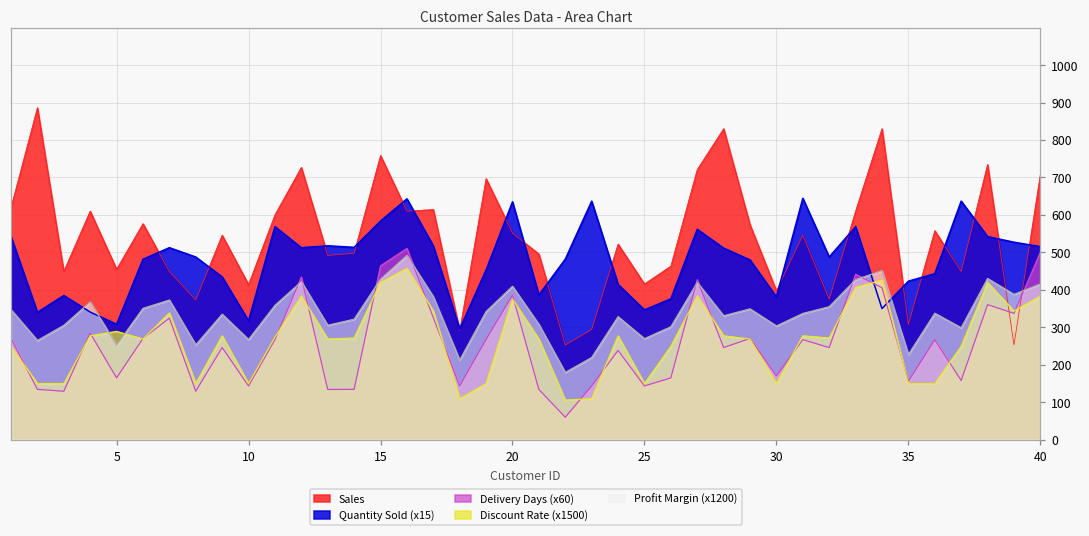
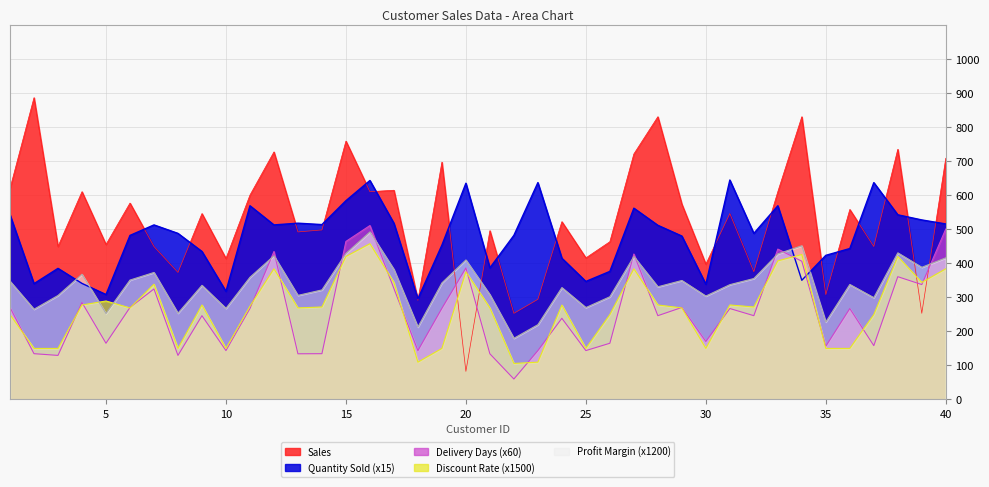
  {
    "Sales": {
      "5": 460,
      "10": 410,
      "15": 760,
-     "20": 550,
+     "20": 80,
      "25": 420,
      "30": 400,
      "35": 310,
      "40": 710
    },
    "Quantity Sold (x15)": {
      "5": 310,
      "10": 320,
      "15": 580,
      "20": 630,
      "25": 350,
-     "30": 380,
+     "30": 340,
      "35": 420,
      "40": 520
    },
    "Delivery Days (x60)": {
      "5": 170,
      "15": 460,
      "20": 390,
      "30": 170,
      "40": 500
    },
    "Discount Rate (x1500)": {
      "5": 290,
      "15": 420,
      "20": 370,
      "30": 150,
      "40": 380
    },
    "Profit Margin (x1200)": {
      "5": 250,
      "10": 270,
      "15": 430,
      "20": 410,
      "25": 270,
      "30": 300,
      "35": 230,
      "40": 420
    }
  }
